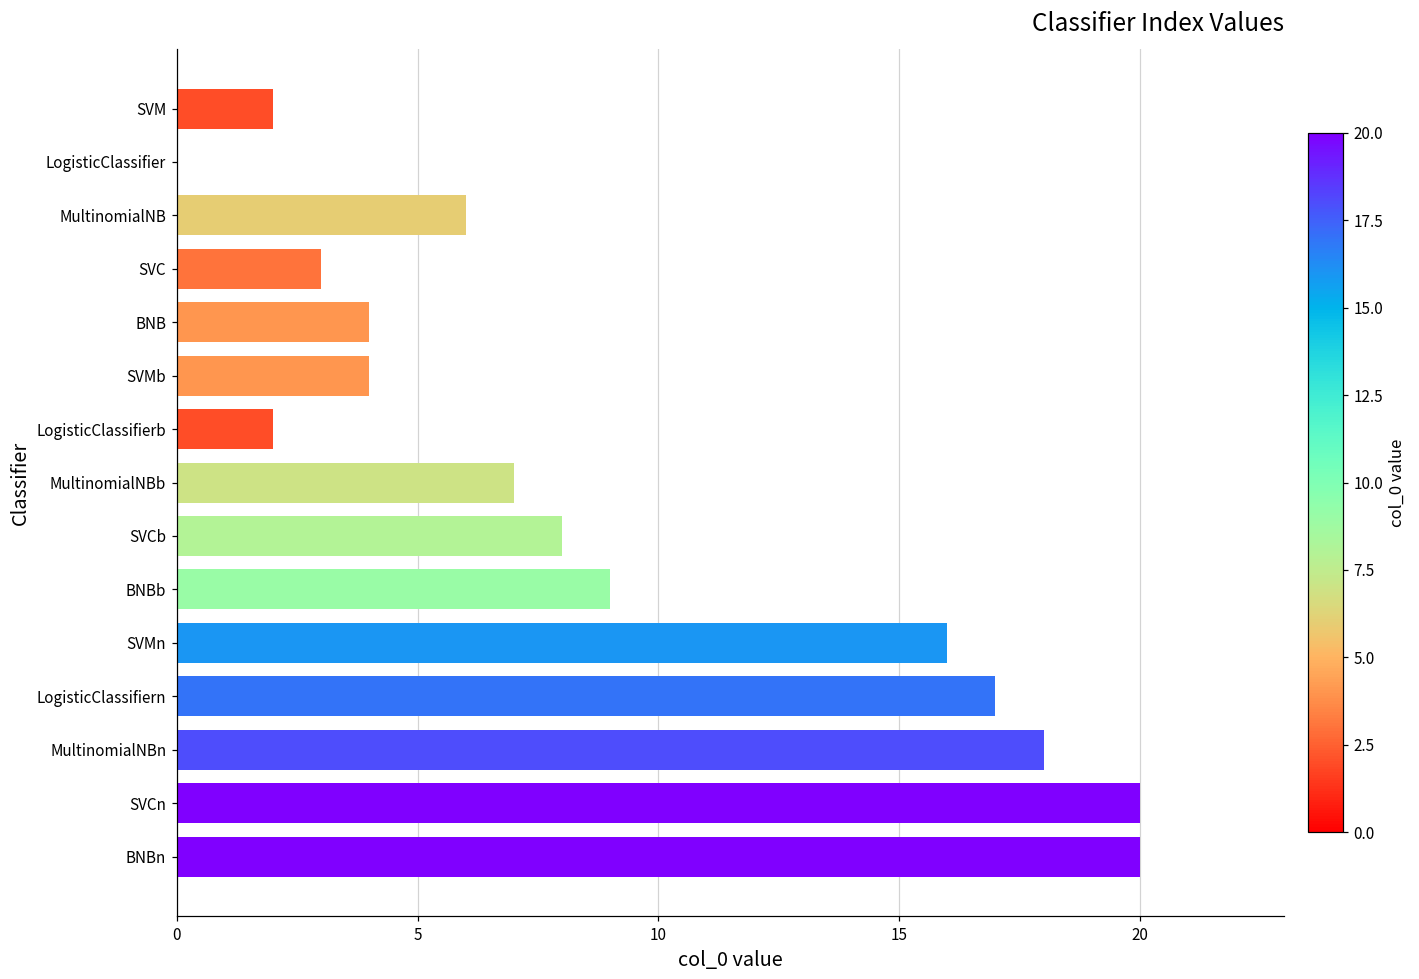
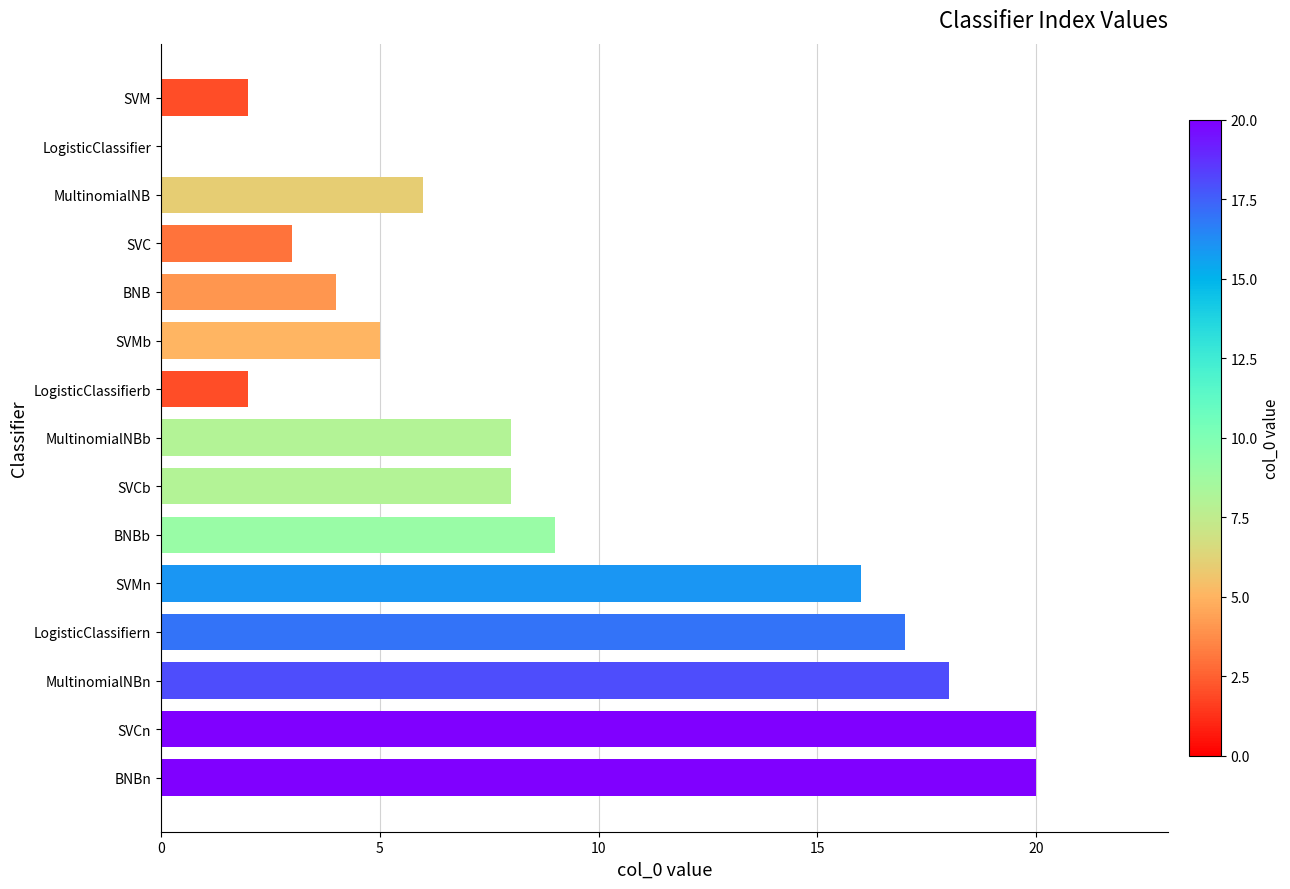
  {
    "SVM": 2,
    "LogisticClassifier": 0,
    "MultinomialNB": 6,
    "SVC": 3,
    "BNB": 4,
-   "SVMb": 4,
+   "SVMb": 5,
    "LogisticClassifierb": 2,
-   "MultinomialNBb": 7,
+   "MultinomialNBb": 8,
    "SVCb": 8,
    "BNBb": 9,
    "SVMn": 16,
    "LogisticClassifiern": 17,
    "MultinomialNBn": 18,
    "SVCn": 20,
    "BNBn": 20
  }
